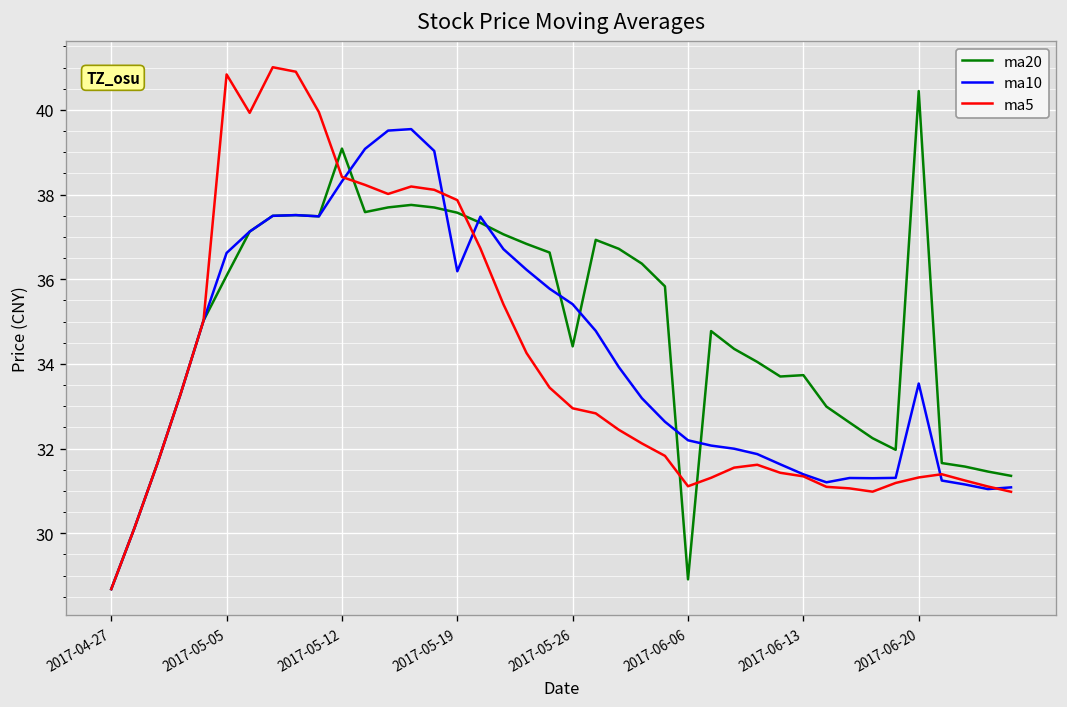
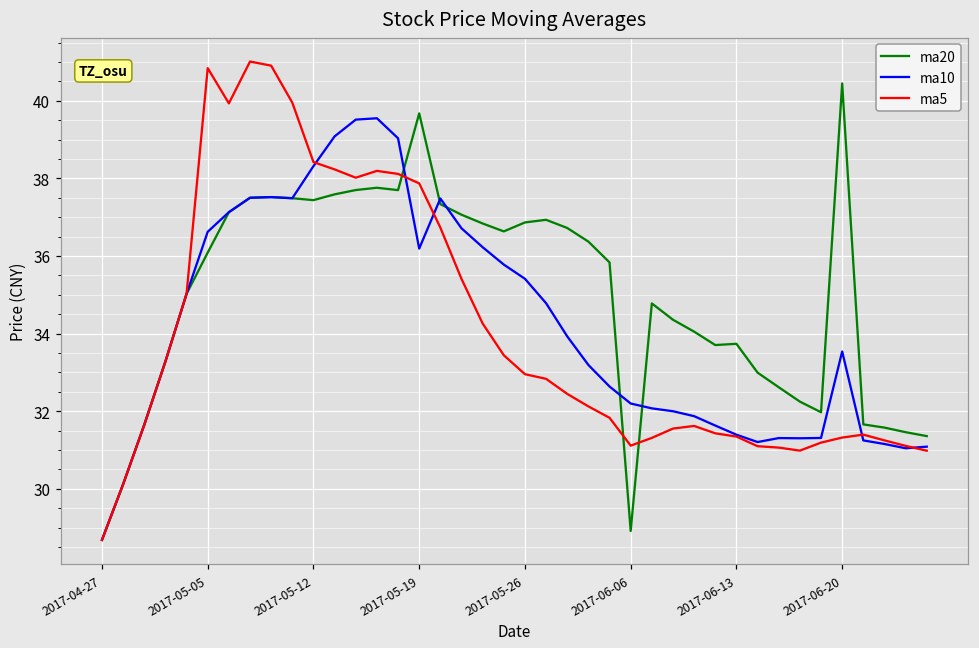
  {
    "ma20": {
      "2017-05-05": 36.1,
-     "2017-05-12": 39.1,
-     "2017-05-19": 37.6,
-     "2017-05-26": 34.4,
+     "2017-05-12": 37.4,
+     "2017-05-19": 39.7,
+     "2017-05-26": 36.9,
      "2017-06-06": 28.9,
      "2017-06-13": 33.7,
      "2017-06-20": 40.4
    },
    "ma10": {
      "2017-05-05": 36.6,
      "2017-05-12": 38.3,
      "2017-05-19": 36.2,
      "2017-05-26": 35.4,
      "2017-06-06": 32.2,
      "2017-06-20": 33.5
    },
    "ma5": {
      "2017-05-05": 40.8,
      "2017-05-12": 38.4,
      "2017-05-19": 37.9,
      "2017-05-26": 33.0,
      "2017-06-06": 31.1,
      "2017-06-20": 31.3
    }
  }
